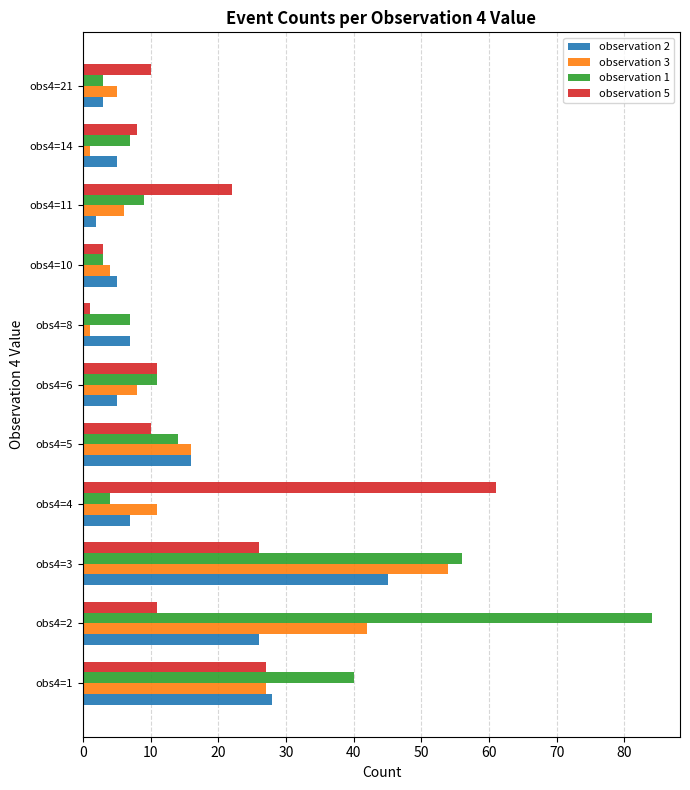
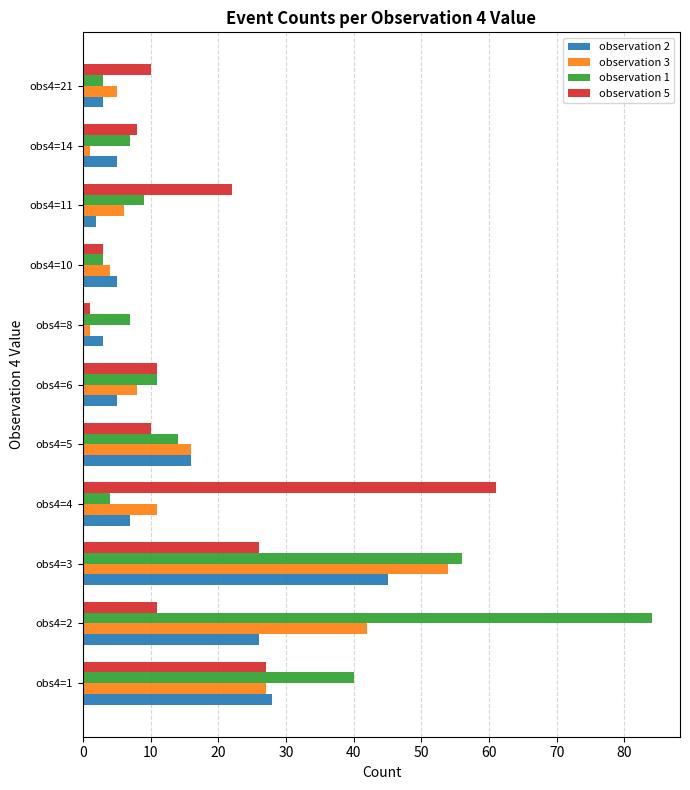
  {
    "observation 2": {
      "obs4=21": 3,
      "obs4=14": 5,
      "obs4=11": 2,
      "obs4=10": 5,
-     "obs4=8": 7,
+     "obs4=8": 3,
      "obs4=6": 5,
      "obs4=5": 16,
      "obs4=4": 7,
      "obs4=3": 45,
      "obs4=2": 26,
      "obs4=1": 28
    },
    "observation 3": {
      "obs4=21": 5,
      "obs4=14": 1,
      "obs4=11": 6,
      "obs4=10": 4,
      "obs4=8": 1,
      "obs4=6": 8,
      "obs4=5": 16,
      "obs4=4": 11,
      "obs4=3": 54,
      "obs4=2": 42,
      "obs4=1": 27
    },
    "observation 1": {
      "obs4=21": 3,
      "obs4=14": 7,
      "obs4=11": 9,
      "obs4=10": 3,
      "obs4=8": 7,
      "obs4=6": 11,
      "obs4=5": 14,
      "obs4=4": 4,
      "obs4=3": 56,
      "obs4=2": 84,
      "obs4=1": 40
    },
    "observation 5": {
      "obs4=21": 10,
      "obs4=14": 8,
      "obs4=11": 22,
      "obs4=10": 3,
      "obs4=8": 1,
      "obs4=6": 11,
      "obs4=5": 10,
      "obs4=4": 61,
      "obs4=3": 26,
      "obs4=2": 11,
      "obs4=1": 27
    }
  }
